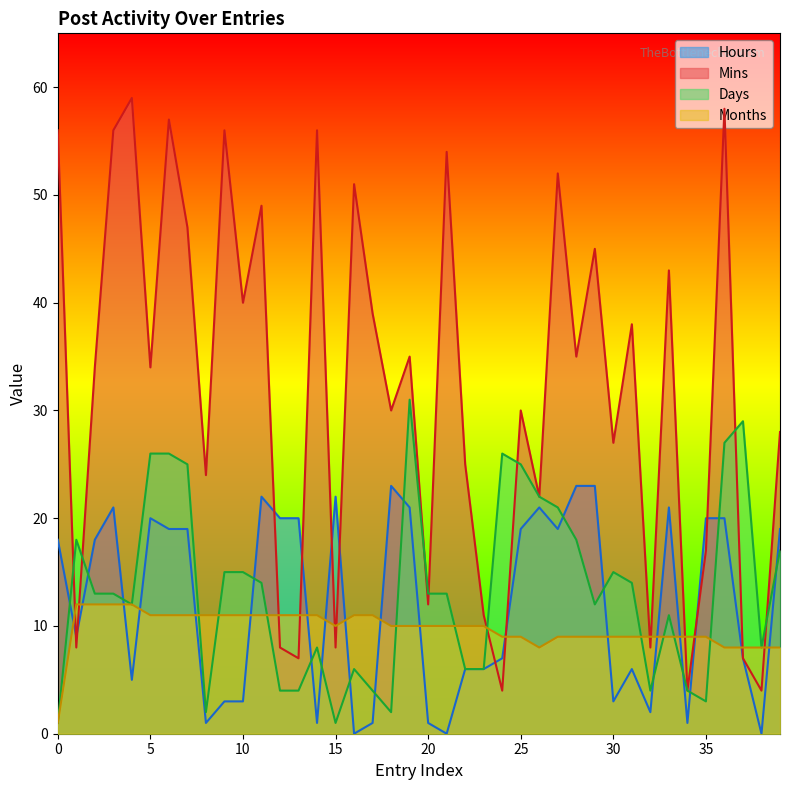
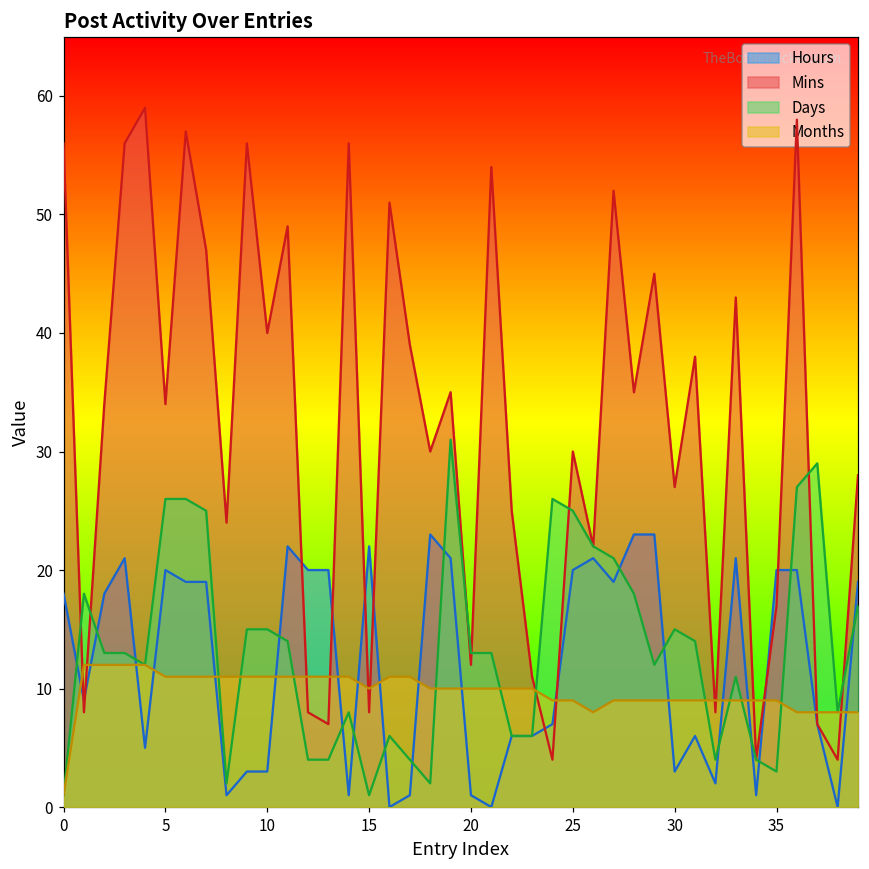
  {
    "Hours": {
      "0": 18,
      "5": 20,
      "10": 3,
      "15": 22,
      "20": 1,
-     "25": 19,
+     "25": 20,
      "30": 3,
      "35": 20
    },
    "Mins": {
      "0": 56,
      "5": 34,
      "10": 40,
      "15": 8,
      "20": 12,
      "25": 30,
      "30": 27,
      "35": 17
    },
    "Days": {
      "5": 26,
      "10": 15,
      "15": 1,
      "20": 13,
      "25": 25,
      "30": 15,
      "35": 3
    },
    "Months": {
      "5": 11,
      "10": 11,
      "15": 10,
      "20": 10,
      "25": 9,
      "30": 9,
      "35": 9
    }
  }
